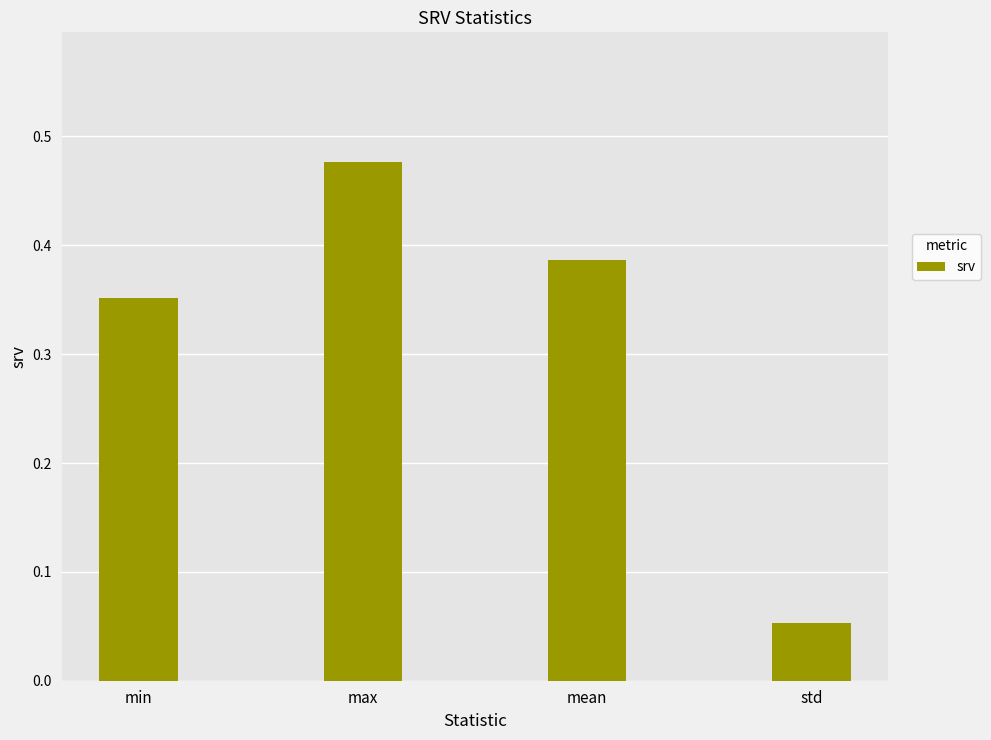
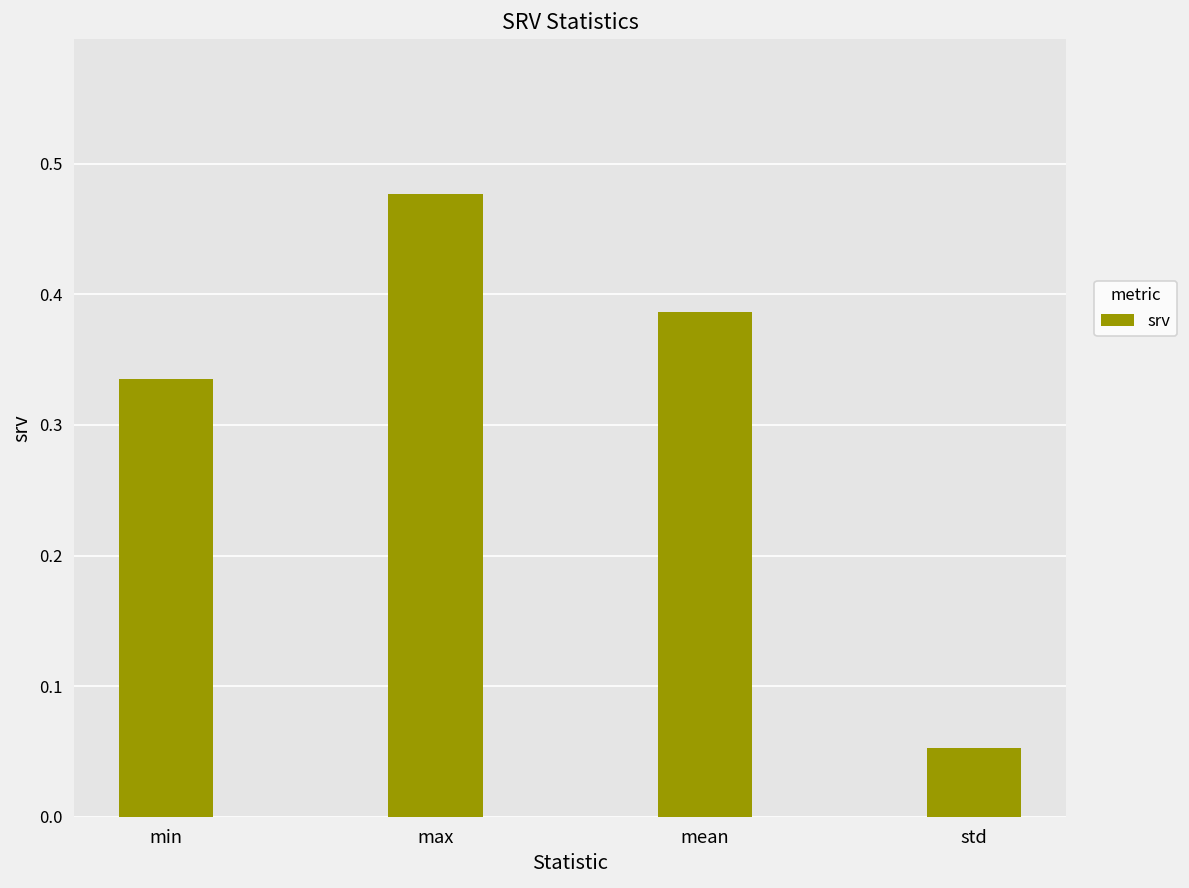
  {
-   "min": 0.352,
+   "min": 0.335,
    "max": 0.477,
    "mean": 0.386,
    "std": 0.053
  }
